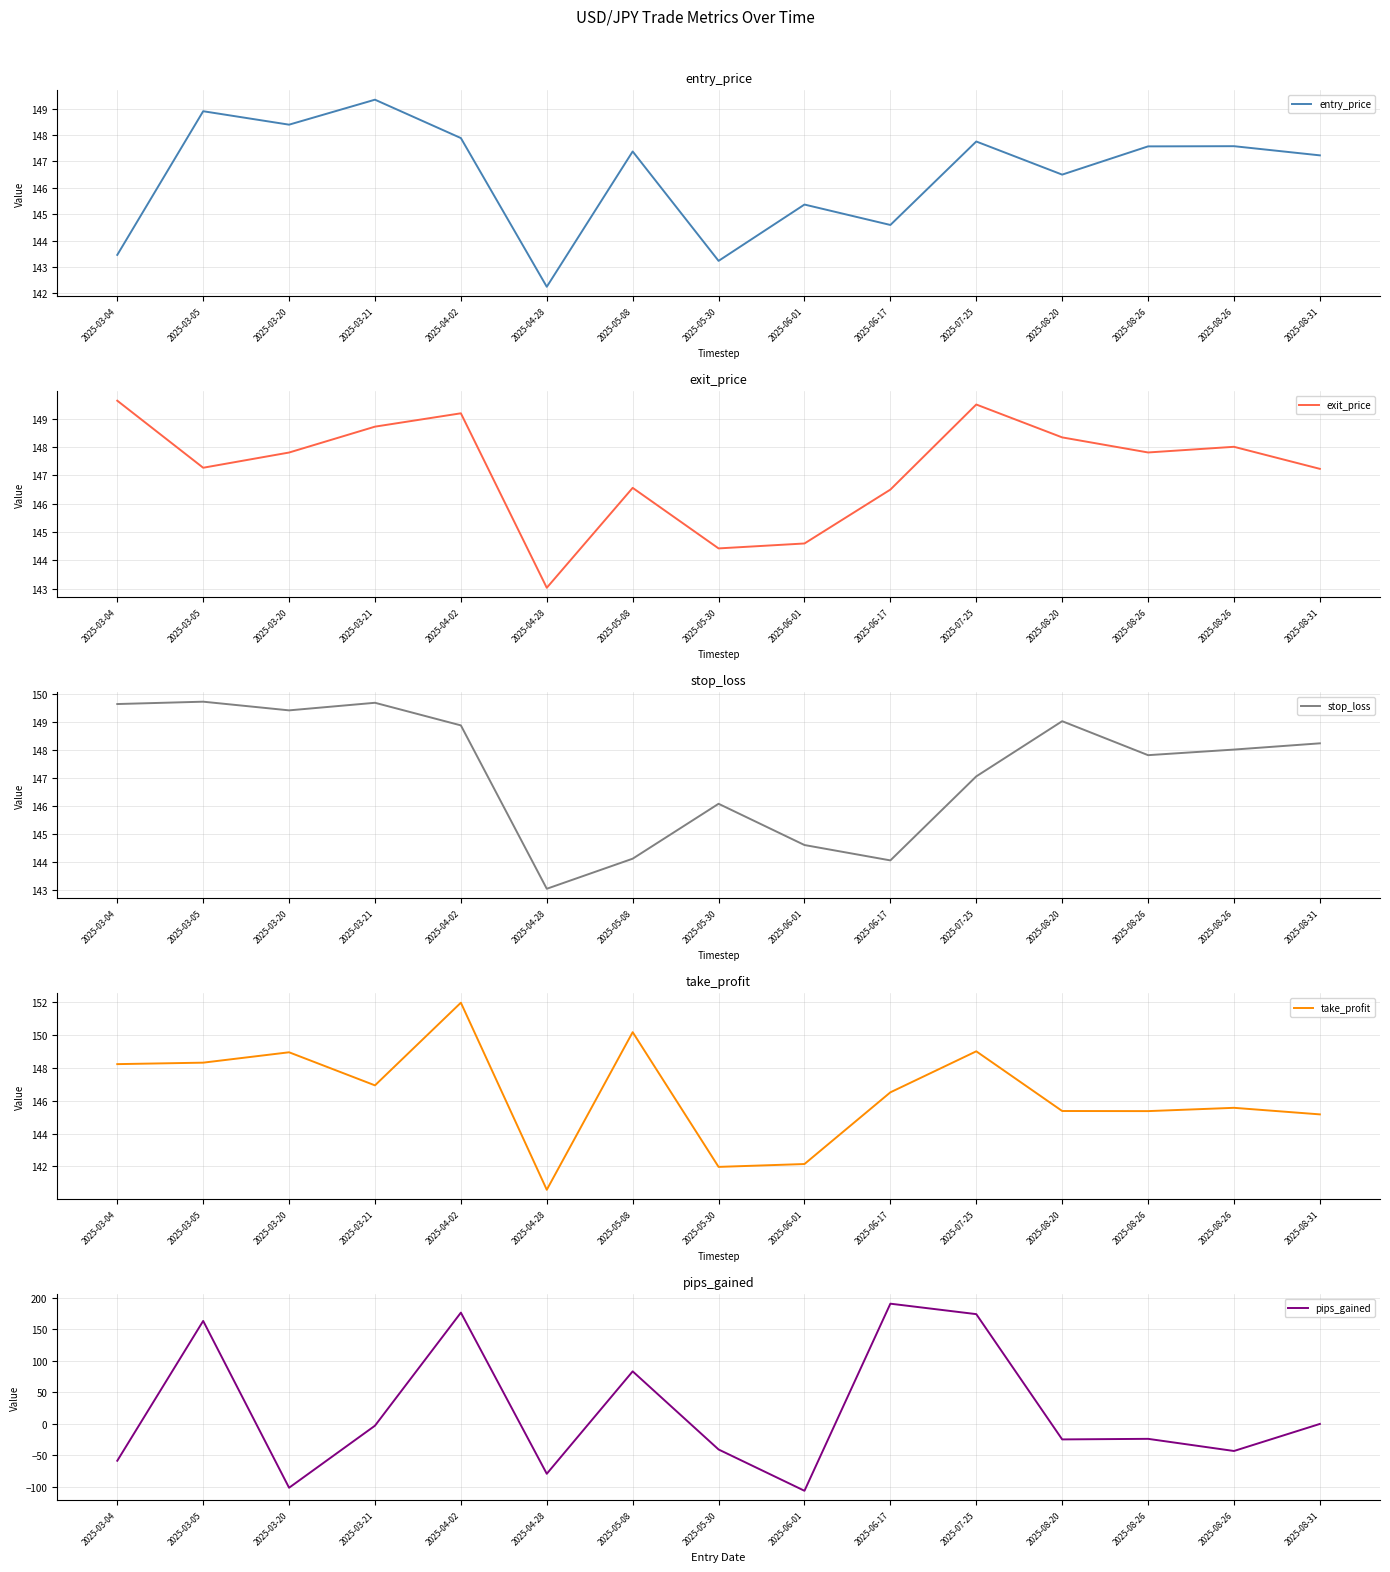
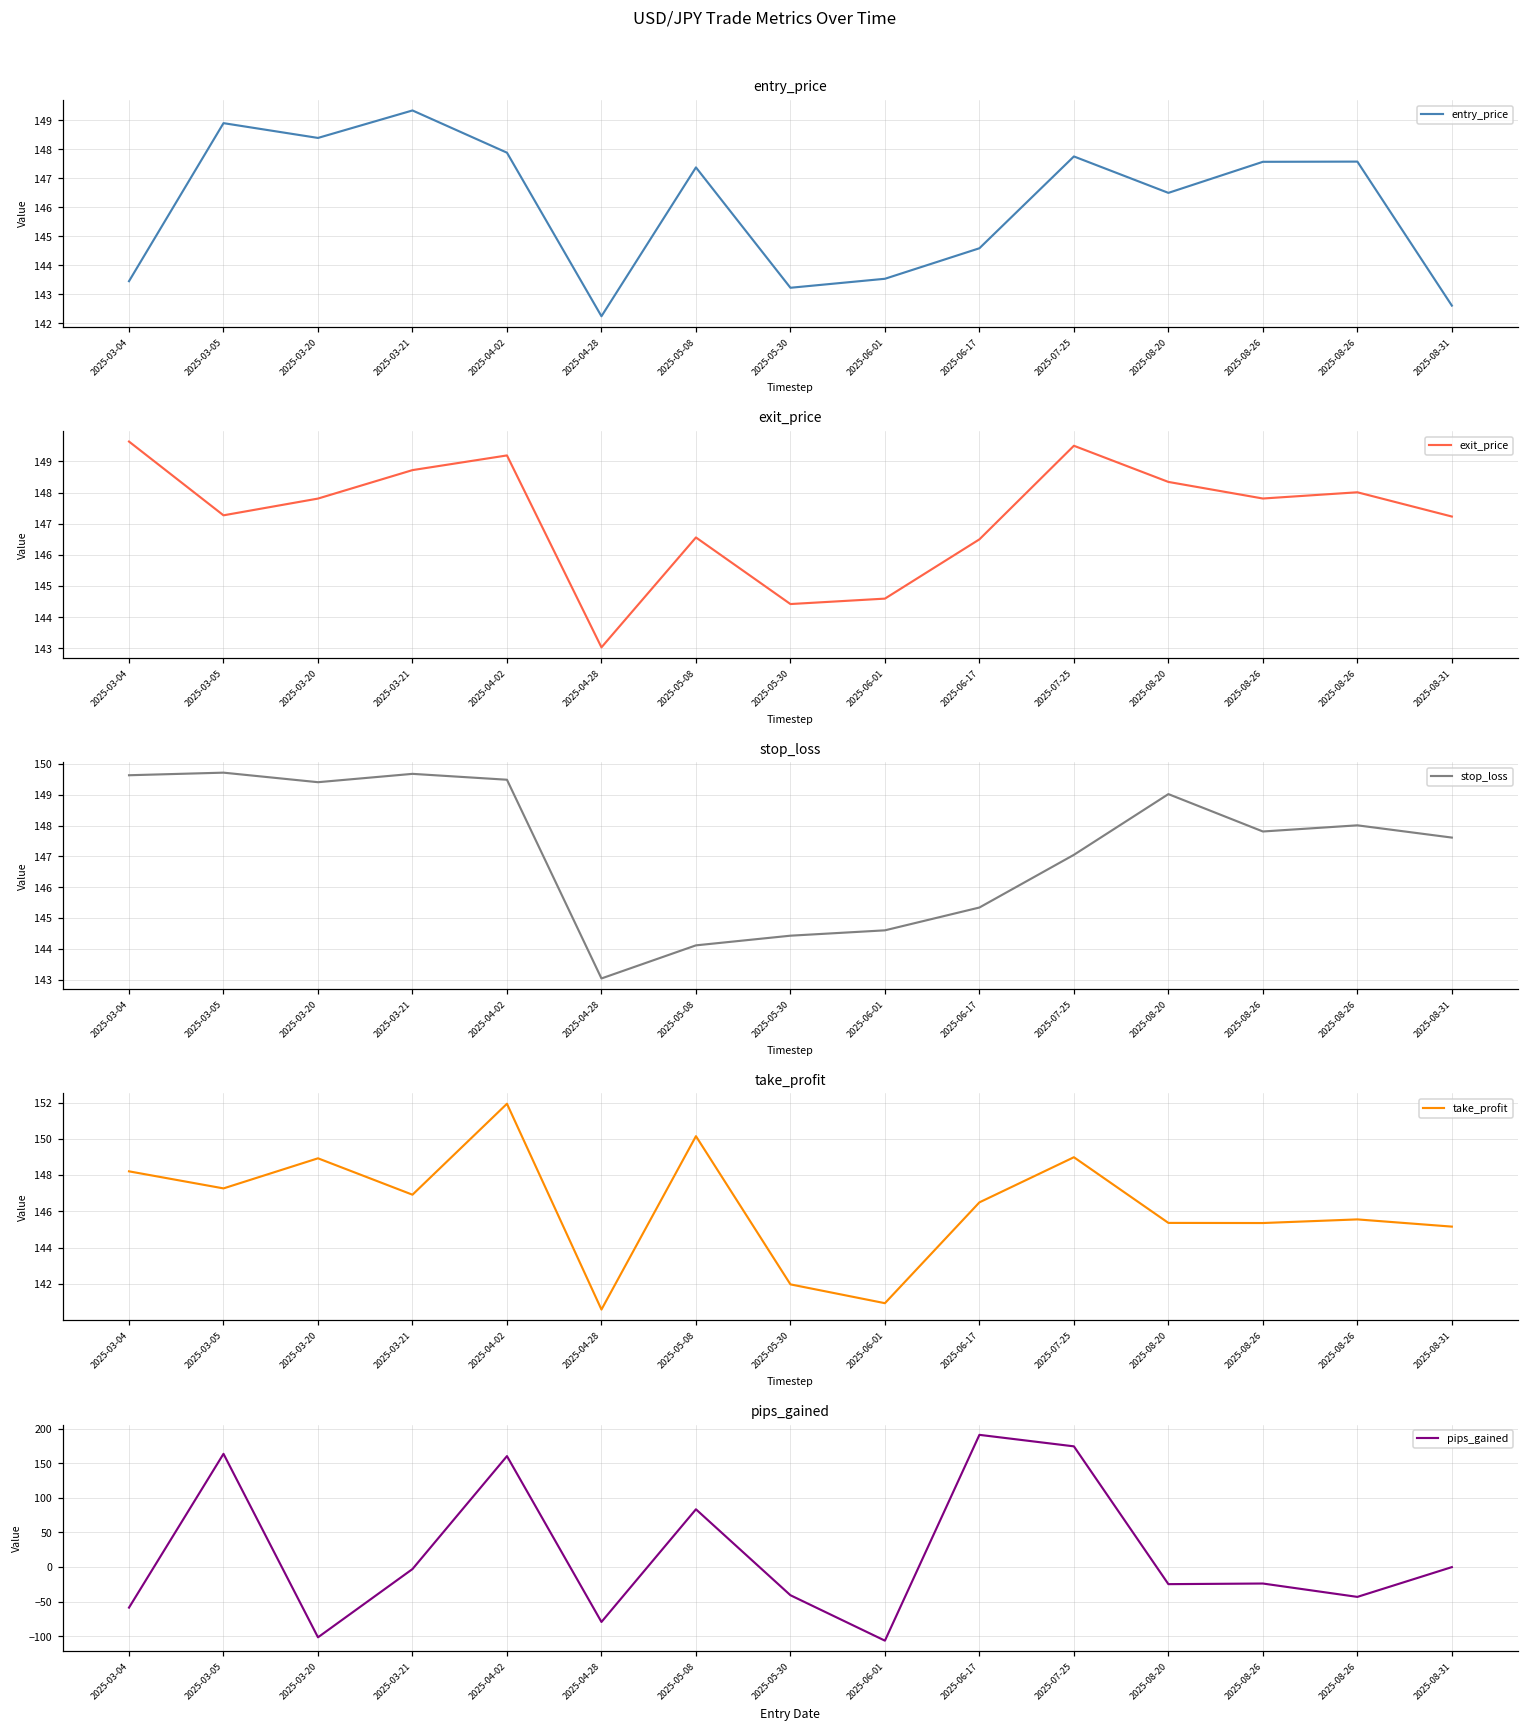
  {
    "entry_price": {
      "2025-03-04": 143.5,
      "2025-03-05": 148.9,
      "2025-03-20": 148.4,
      "2025-03-21": 149.3,
      "2025-04-02": 147.9,
      "2025-04-28": 142.2,
      "2025-05-08": 147.4,
      "2025-05-30": 143.2,
-     "2025-06-01": 145.4,
+     "2025-06-01": 143.5,
      "2025-06-17": 144.6,
      "2025-07-25": 147.8,
      "2025-08-20": 146.5,
-     "2025-08-31": 147.2
+     "2025-08-31": 142.6
    },
    "exit_price": {
      "2025-03-04": 149.6,
      "2025-03-05": 147.3,
      "2025-03-20": 147.8,
      "2025-03-21": 148.7,
      "2025-04-02": 149.2,
      "2025-04-28": 143.0,
      "2025-05-08": 146.6,
      "2025-05-30": 144.4,
      "2025-06-01": 144.6,
      "2025-06-17": 146.5,
      "2025-07-25": 149.5,
      "2025-08-20": 148.3,
      "2025-08-31": 147.2
    },
    "stop_loss": {
      "2025-03-04": 149.6,
      "2025-03-05": 149.7,
      "2025-03-20": 149.4,
      "2025-03-21": 149.7,
-     "2025-04-02": 148.9,
+     "2025-04-02": 149.5,
      "2025-04-28": 143.0,
      "2025-05-08": 144.1,
-     "2025-05-30": 146.1,
+     "2025-05-30": 144.4,
      "2025-06-01": 144.6,
-     "2025-06-17": 144.1,
+     "2025-06-17": 145.3,
      "2025-07-25": 147.1,
      "2025-08-20": 149.0,
-     "2025-08-31": 148.2
+     "2025-08-31": 147.6
    },
    "take_profit": {
      "2025-03-04": 148.2,
-     "2025-03-05": 148.3,
+     "2025-03-05": 147.3,
      "2025-03-20": 148.9,
      "2025-03-21": 146.9,
      "2025-04-02": 151.9,
      "2025-04-28": 140.6,
      "2025-05-08": 150.2,
      "2025-05-30": 142.0,
-     "2025-06-01": 142.1,
+     "2025-06-01": 140.9,
      "2025-06-17": 146.5,
      "2025-07-25": 149.0,
      "2025-08-20": 145.4,
      "2025-08-31": 145.2
    },
    "pips_gained": {
      "2025-03-04": -60,
      "2025-03-05": 160,
      "2025-03-20": -100,
      "2025-03-21": 0,
-     "2025-04-02": 180,
+     "2025-04-02": 160,
      "2025-04-28": -80,
      "2025-05-08": 80,
      "2025-05-30": -40,
      "2025-06-01": -110,
      "2025-06-17": 190,
      "2025-07-25": 170,
      "2025-08-20": -20,
      "2025-08-31": 0
    }
  }
